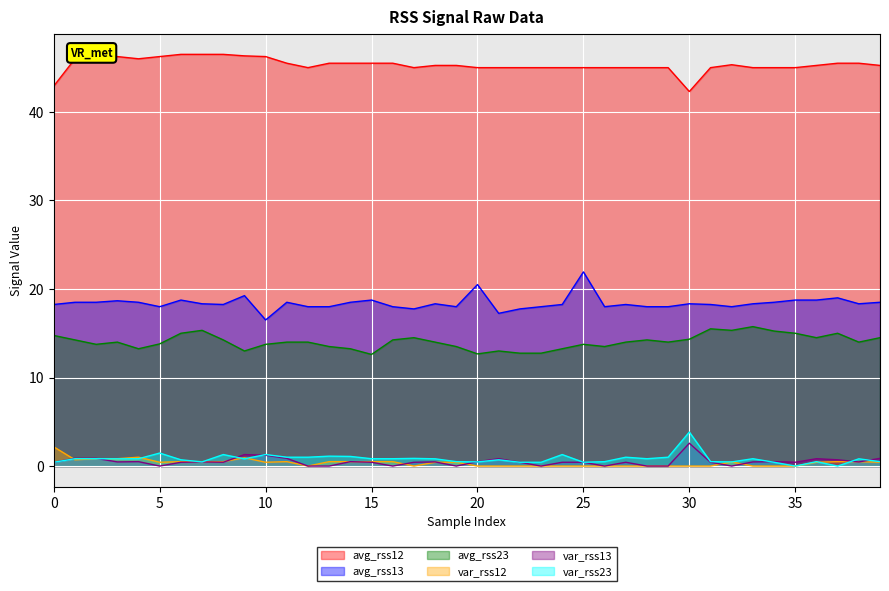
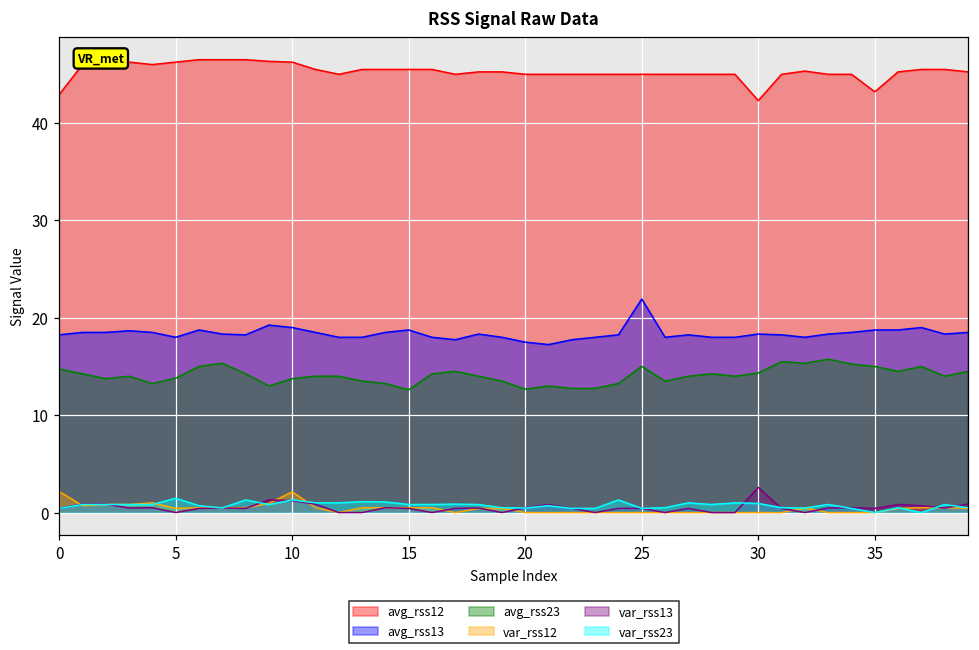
  {
    "avg_rss12": {
      "0": 43,
      "5": 46,
      "10": 46,
      "15": 46,
      "20": 45,
      "25": 45,
      "30": 42,
-     "35": 45
+     "35": 43
    },
    "avg_rss13": {
      "0": 18,
      "5": 18,
-     "10": 17,
+     "10": 19,
      "15": 19,
-     "20": 21,
+     "20": 18,
      "25": 22,
      "30": 18,
      "35": 19
    },
    "avg_rss23": {
      "0": 15,
      "5": 14,
      "10": 14,
      "15": 13,
      "20": 13,
-     "25": 14,
+     "25": 15,
      "30": 14,
      "35": 15
    },
    "var_rss12": {
      "0": 2,
      "5": 0,
-     "10": 0,
+     "10": 2,
      "20": 0,
      "25": 0,
      "30": 0
    },
    "var_rss13": {
      "5": 0,
      "30": 3,
      "35": 0
    },
    "var_rss23": {
      "5": 1,
      "15": 1,
-     "30": 4
+     "30": 1
    }
  }
